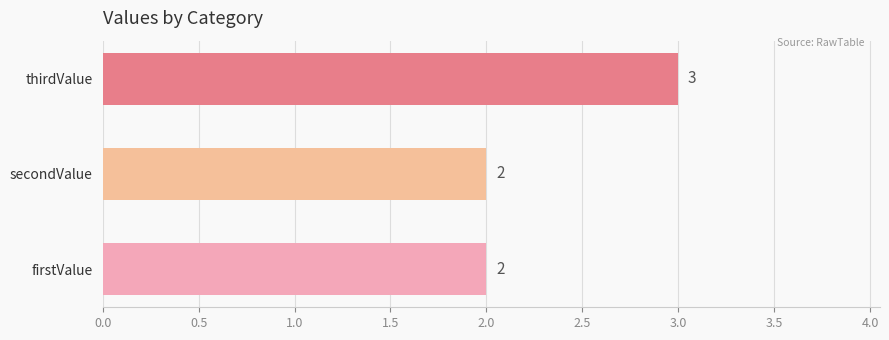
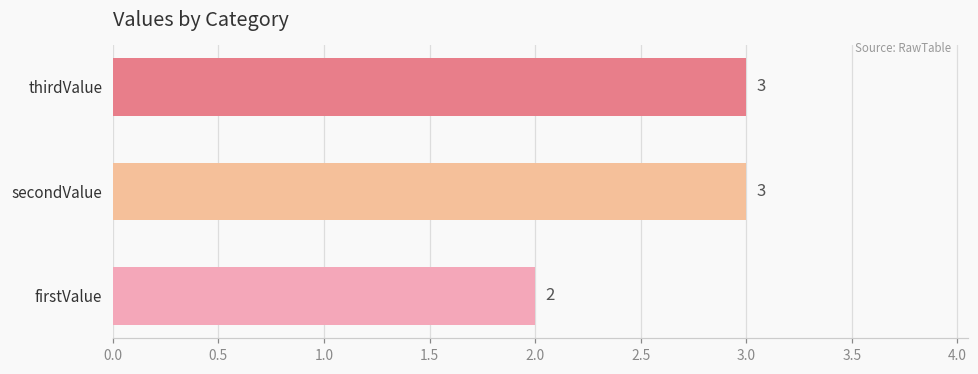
  {
    "thirdValue": 3,
-   "secondValue": 2,
+   "secondValue": 3,
    "firstValue": 2
  }
